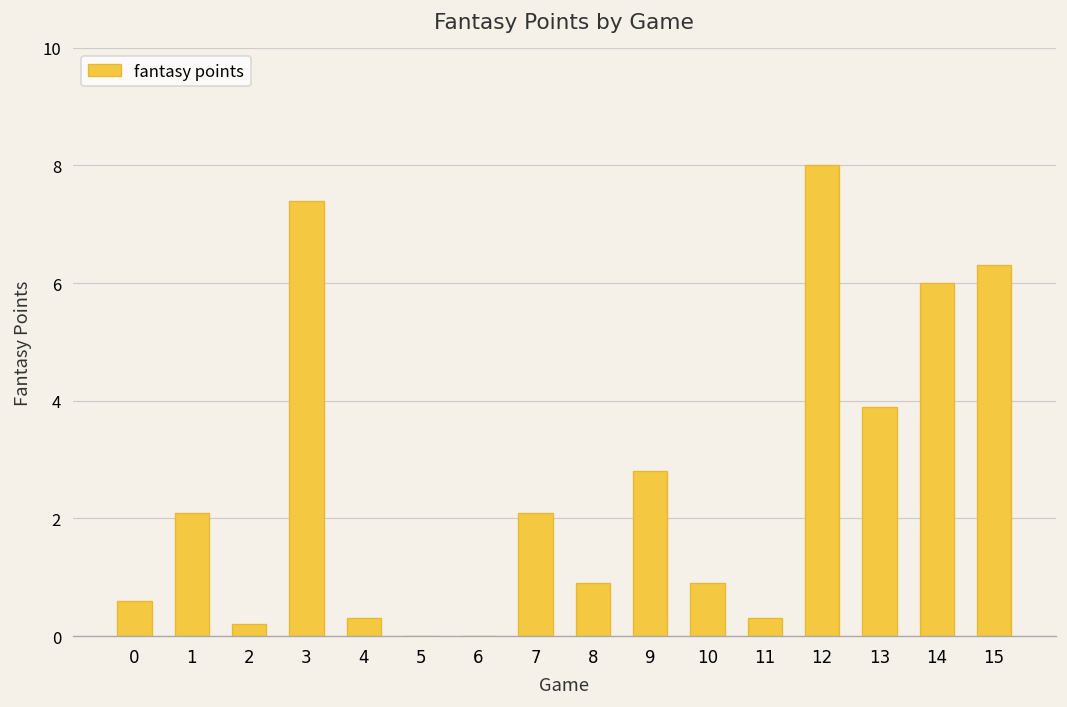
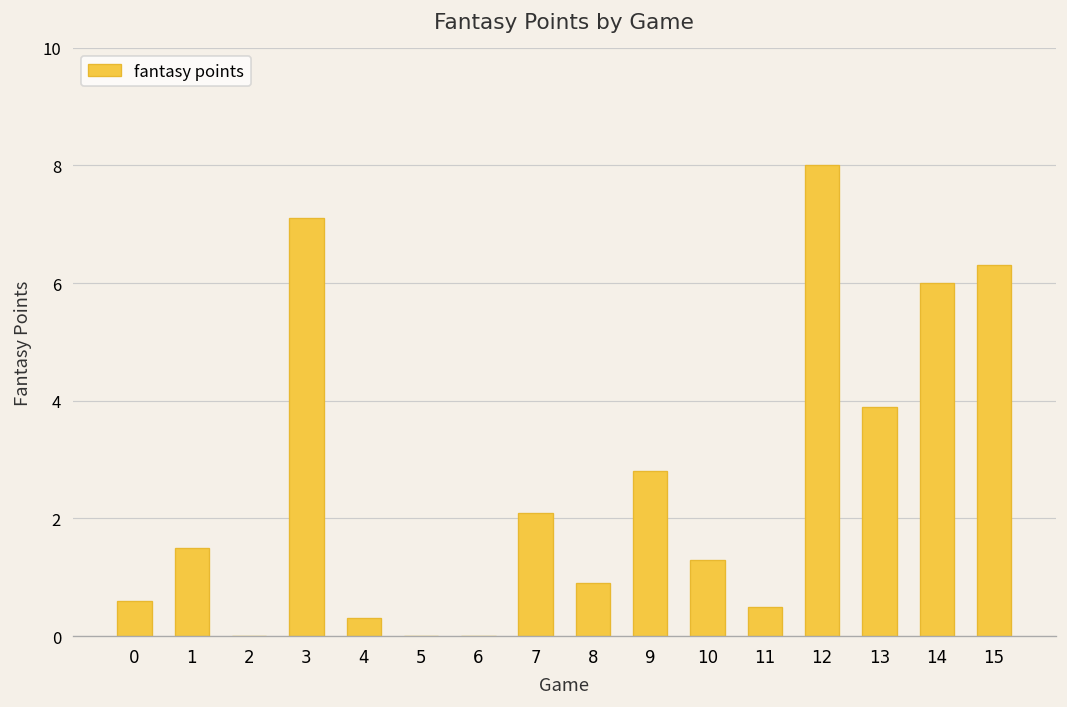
  {
    "0": 0.6,
-   "1": 2.1,
-   "2": 0.2,
-   "3": 7.4,
+   "1": 1.5,
+   "2": 0.0,
+   "3": 7.1,
    "4": 0.3,
    "5": 0.0,
    "6": 0.0,
    "7": 2.1,
    "8": 0.9,
    "9": 2.8,
-   "10": 0.9,
-   "11": 0.3,
+   "10": 1.3,
+   "11": 0.5,
    "12": 8.0,
    "13": 3.9,
    "14": 6.0,
    "15": 6.3
  }
